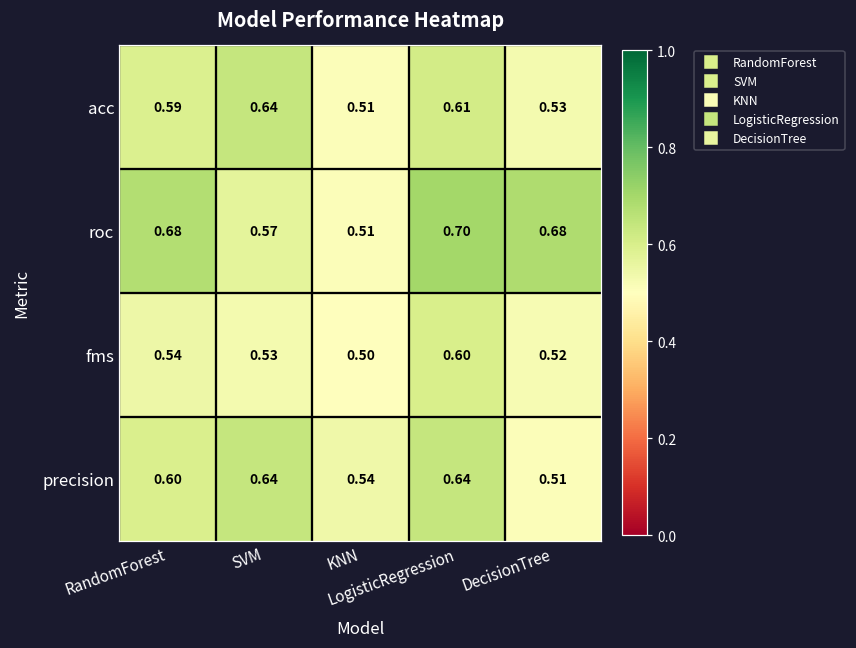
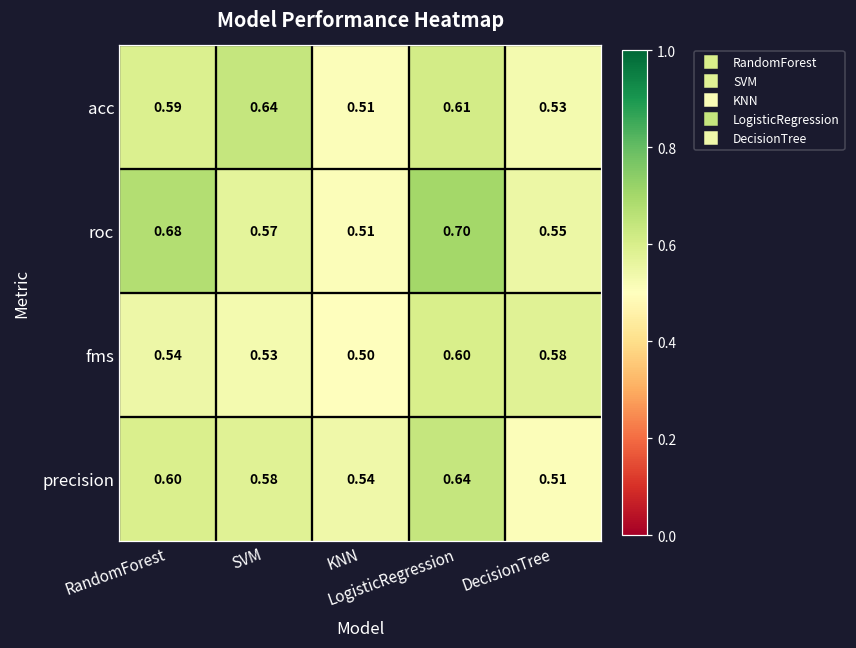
  {
    "acc": {
      "RandomForest": 0.59,
      "SVM": 0.64,
      "KNN": 0.51,
      "LogisticRegression": 0.61,
      "DecisionTree": 0.53
    },
    "roc": {
      "RandomForest": 0.68,
      "SVM": 0.57,
      "KNN": 0.51,
      "LogisticRegression": 0.70,
-     "DecisionTree": 0.68
+     "DecisionTree": 0.55
    },
    "fms": {
      "RandomForest": 0.54,
      "SVM": 0.53,
      "KNN": 0.50,
      "LogisticRegression": 0.60,
-     "DecisionTree": 0.52
+     "DecisionTree": 0.58
    },
    "precision": {
      "RandomForest": 0.60,
-     "SVM": 0.64,
+     "SVM": 0.58,
      "KNN": 0.54,
      "LogisticRegression": 0.64,
      "DecisionTree": 0.51
    }
  }
